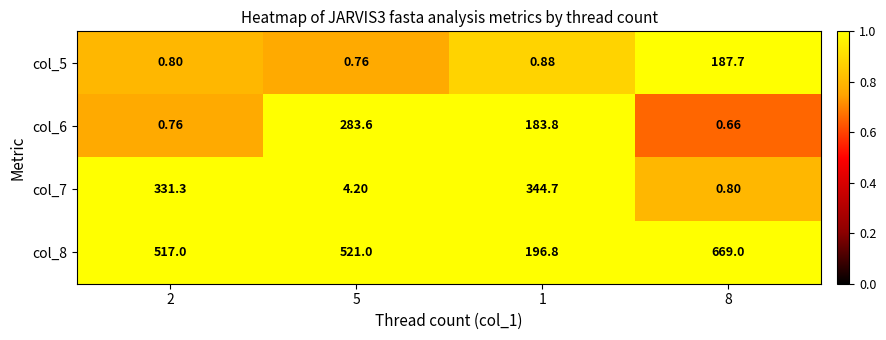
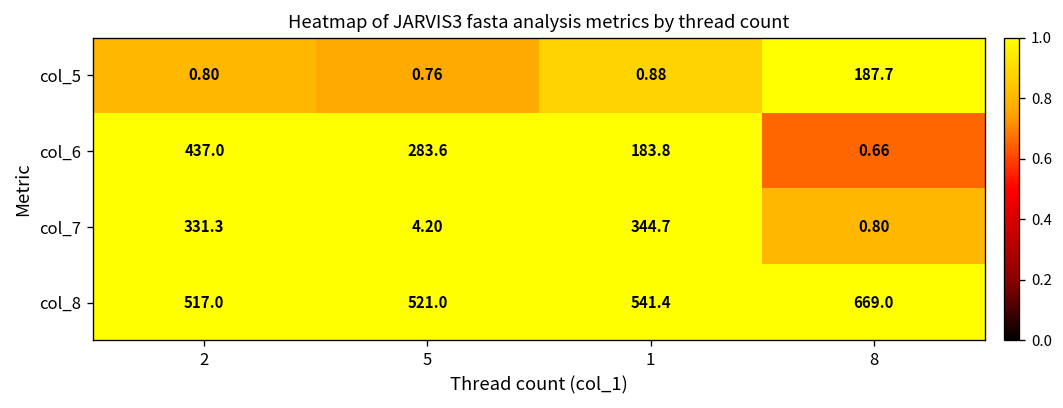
  {
    "col_5": {
      "2": 0.80,
      "5": 0.76,
      "1": 0.88,
      "8": 187.7
    },
    "col_6": {
-     "2": 0.76,
+     "2": 437.0,
      "5": 283.6,
      "1": 183.8,
      "8": 0.66
    },
    "col_7": {
      "2": 331.3,
      "5": 4.20,
      "1": 344.7,
      "8": 0.80
    },
    "col_8": {
      "2": 517.0,
      "5": 521.0,
-     "1": 196.8,
+     "1": 541.4,
      "8": 669.0
    }
  }
